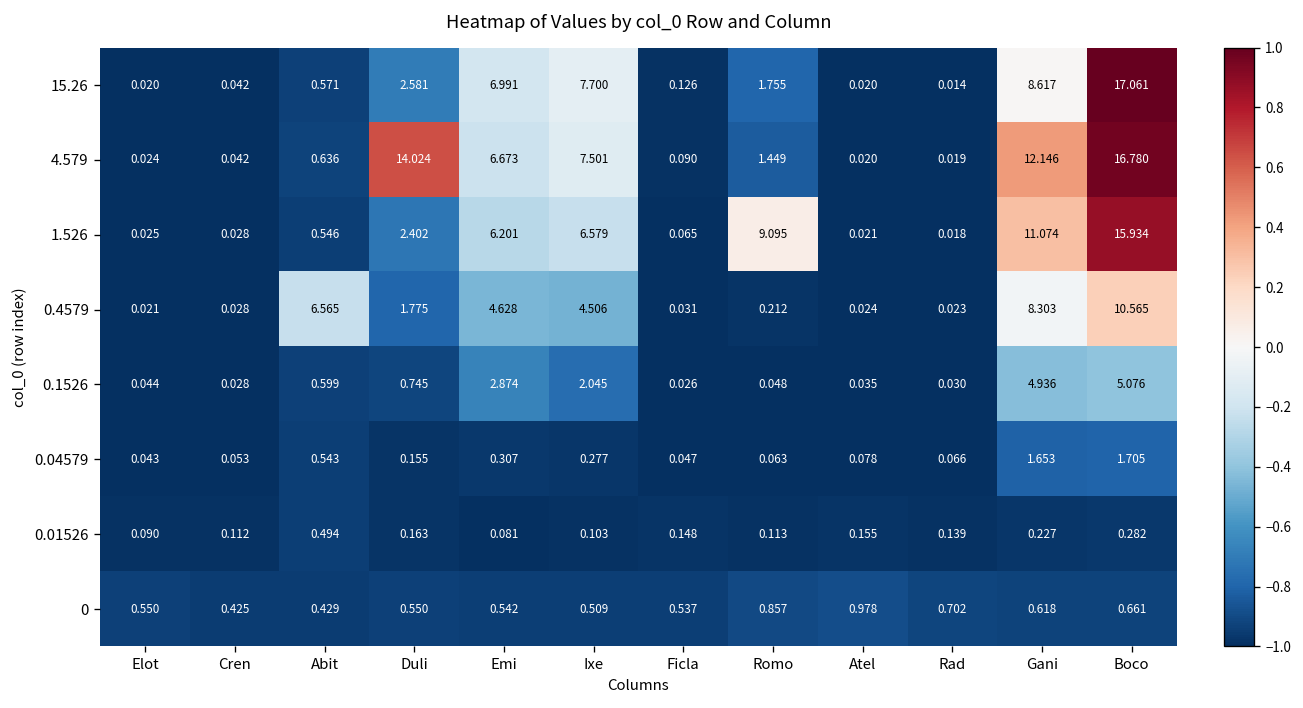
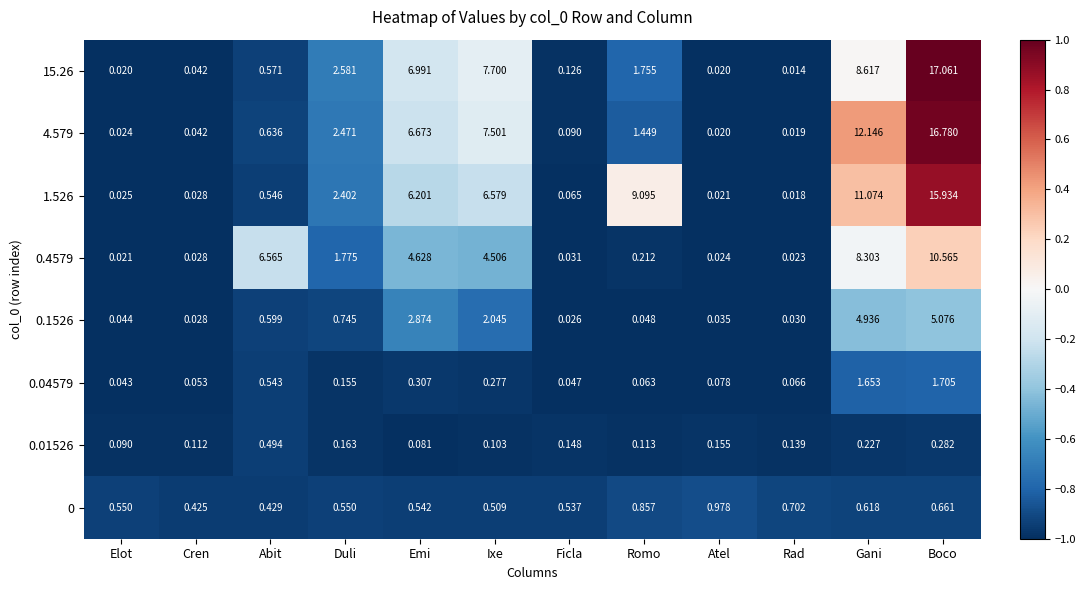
  {
    "15.26": {
      "Elot": 0.020,
      "Cren": 0.042,
      "Abit": 0.571,
      "Duli": 2.581,
      "Emi": 6.991,
      "Ixe": 7.700,
      "Ficla": 0.126,
      "Romo": 1.755,
      "Atel": 0.020,
      "Rad": 0.014,
      "Gani": 8.617,
      "Boco": 17.061
    },
    "4.579": {
      "Elot": 0.024,
      "Cren": 0.042,
      "Abit": 0.636,
-     "Duli": 14.024,
+     "Duli": 2.471,
      "Emi": 6.673,
      "Ixe": 7.501,
      "Ficla": 0.090,
      "Romo": 1.449,
      "Atel": 0.020,
      "Rad": 0.019,
      "Gani": 12.146,
      "Boco": 16.780
    },
    "1.526": {
      "Elot": 0.025,
      "Cren": 0.028,
      "Abit": 0.546,
      "Duli": 2.402,
      "Emi": 6.201,
      "Ixe": 6.579,
      "Ficla": 0.065,
      "Romo": 9.095,
      "Atel": 0.021,
      "Rad": 0.018,
      "Gani": 11.074,
      "Boco": 15.934
    },
    "0.4579": {
      "Elot": 0.021,
      "Cren": 0.028,
      "Abit": 6.565,
      "Duli": 1.775,
      "Emi": 4.628,
      "Ixe": 4.506,
      "Ficla": 0.031,
      "Romo": 0.212,
      "Atel": 0.024,
      "Rad": 0.023,
      "Gani": 8.303,
      "Boco": 10.565
    },
    "0.1526": {
      "Elot": 0.044,
      "Cren": 0.028,
      "Abit": 0.599,
      "Duli": 0.745,
      "Emi": 2.874,
      "Ixe": 2.045,
      "Ficla": 0.026,
      "Romo": 0.048,
      "Atel": 0.035,
      "Rad": 0.030,
      "Gani": 4.936,
      "Boco": 5.076
    },
    "0.04579": {
      "Elot": 0.043,
      "Cren": 0.053,
      "Abit": 0.543,
      "Duli": 0.155,
      "Emi": 0.307,
      "Ixe": 0.277,
      "Ficla": 0.047,
      "Romo": 0.063,
      "Atel": 0.078,
      "Rad": 0.066,
      "Gani": 1.653,
      "Boco": 1.705
    },
    "0.01526": {
      "Elot": 0.090,
      "Cren": 0.112,
      "Abit": 0.494,
      "Duli": 0.163,
      "Emi": 0.081,
      "Ixe": 0.103,
      "Ficla": 0.148,
      "Romo": 0.113,
      "Atel": 0.155,
      "Rad": 0.139,
      "Gani": 0.227,
      "Boco": 0.282
    },
    "0": {
      "Elot": 0.550,
      "Cren": 0.425,
      "Abit": 0.429,
      "Duli": 0.550,
      "Emi": 0.542,
      "Ixe": 0.509,
      "Ficla": 0.537,
      "Romo": 0.857,
      "Atel": 0.978,
      "Rad": 0.702,
      "Gani": 0.618,
      "Boco": 0.661
    }
  }
